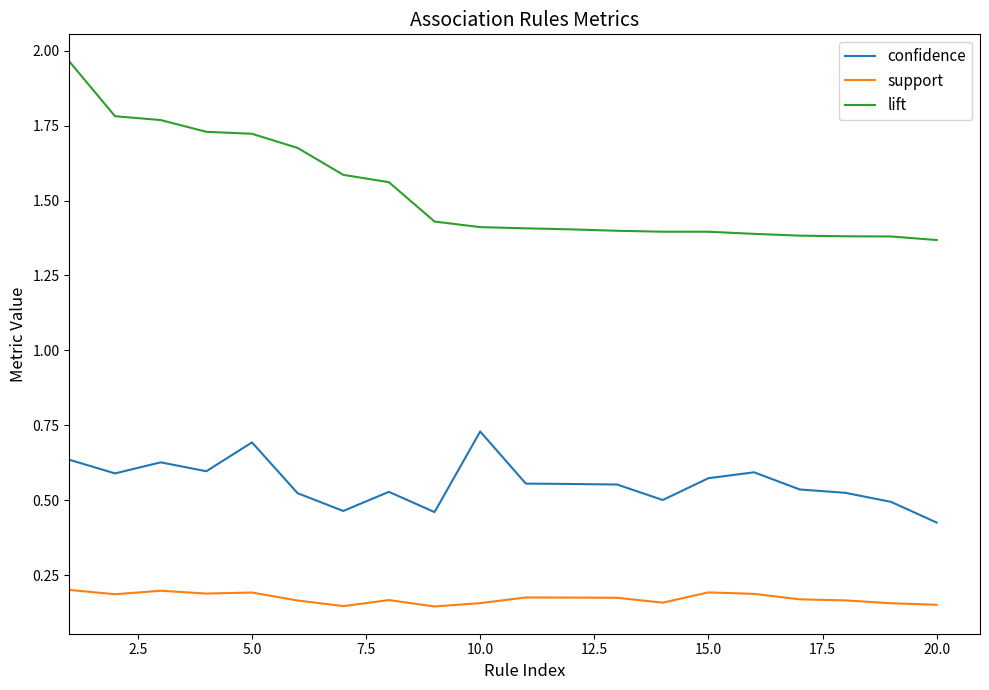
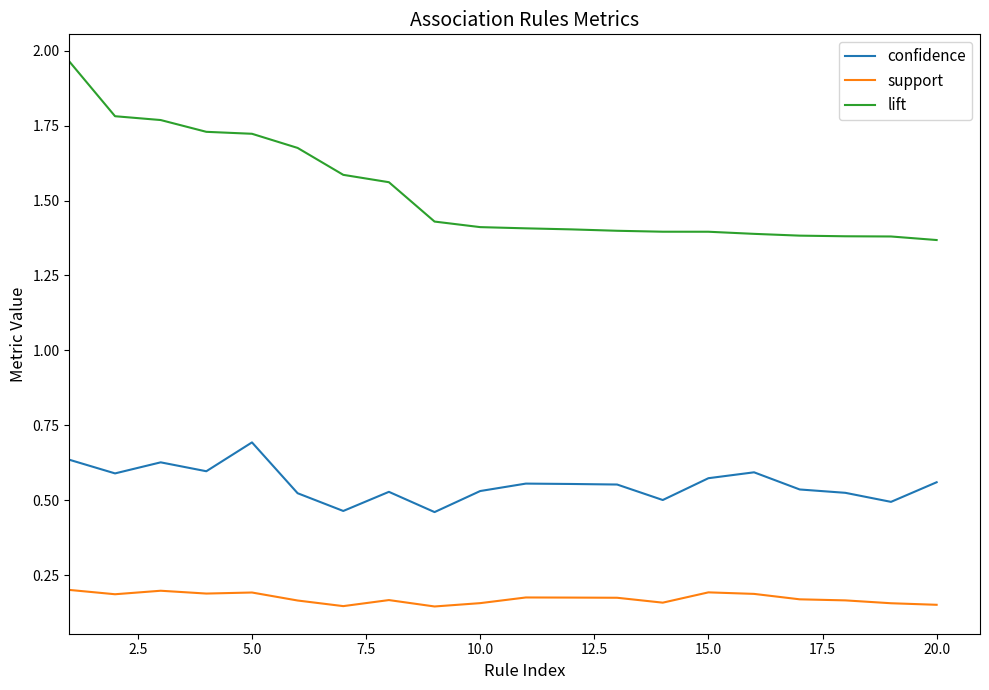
  {
    "confidence": {
      "5.0": 0.69,
-     "10.0": 0.73,
+     "10.0": 0.53,
      "15.0": 0.57,
-     "20.0": 0.43
+     "20.0": 0.56
    },
    "support": {
      "5.0": 0.19,
      "10.0": 0.16,
      "15.0": 0.19,
      "20.0": 0.15
    },
    "lift": {
      "5.0": 1.72,
      "10.0": 1.41,
      "15.0": 1.40,
      "20.0": 1.37
    }
  }
